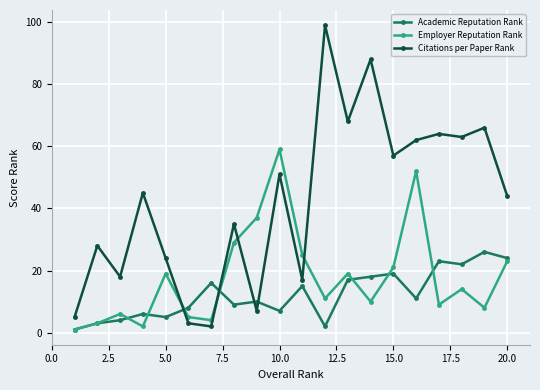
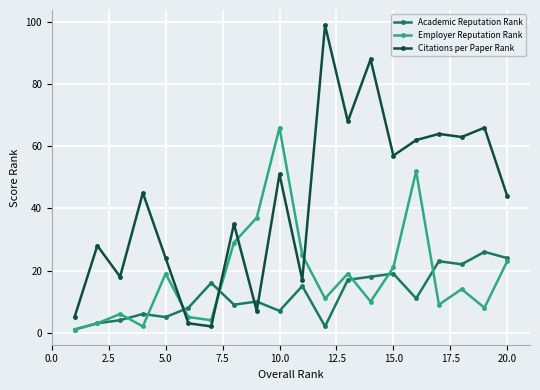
  {
    "Employer Reputation Rank": {
      "5.0": 19,
-     "10.0": 59,
+     "10.0": 66,
      "15.0": 21,
      "20.0": 23
    }
  }
